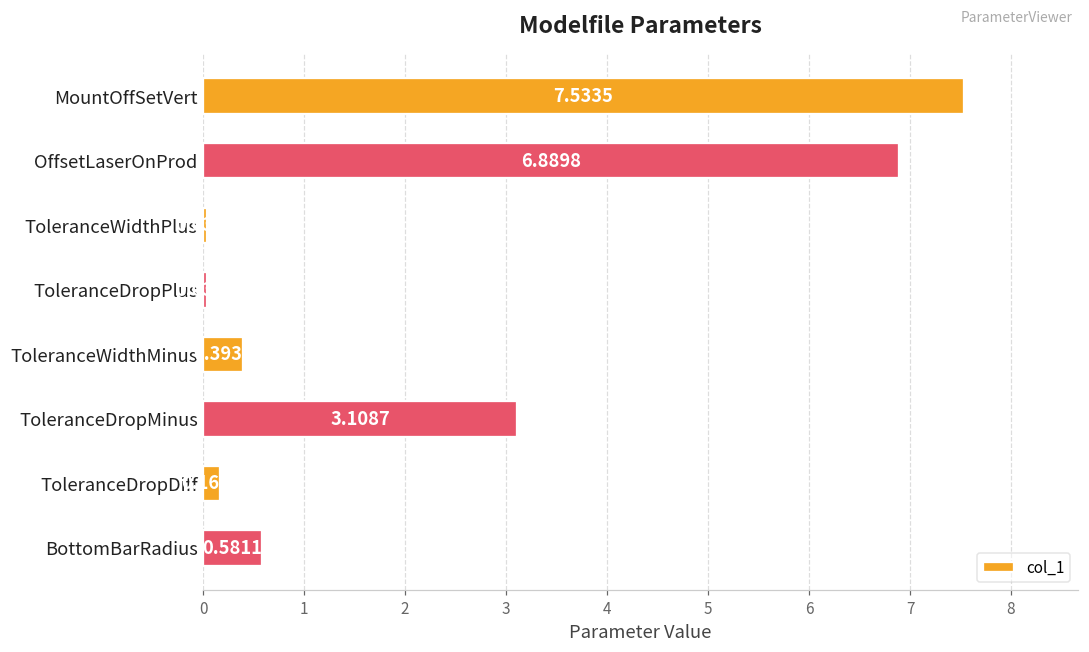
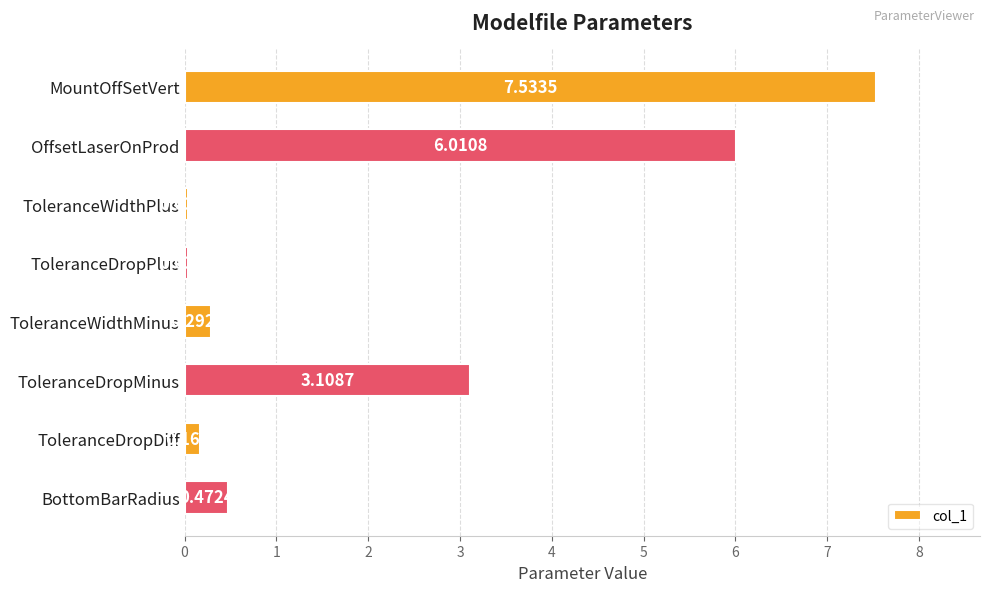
  {
    "MountOffSetVert": 7.5335,
-   "OffsetLaserOnProd": 6.8898,
-   "ToleranceWidthMinus": 0.4,
+   "OffsetLaserOnProd": 6.0108,
+   "ToleranceWidthMinus": 0.3,
    "ToleranceDropMinus": 3.1087,
-   "BottomBarRadius": 0.5811
+   "BottomBarRadius": 0.4724
  }
